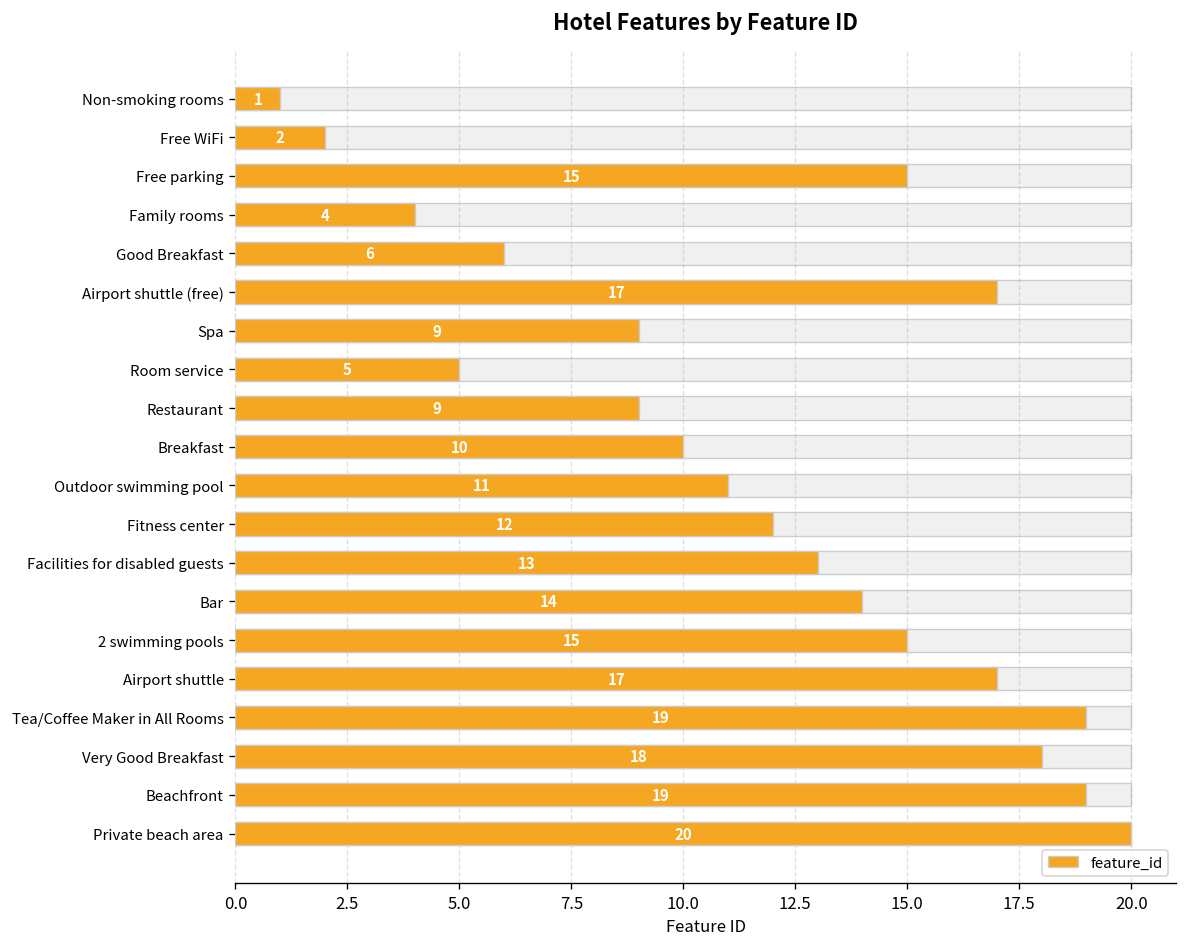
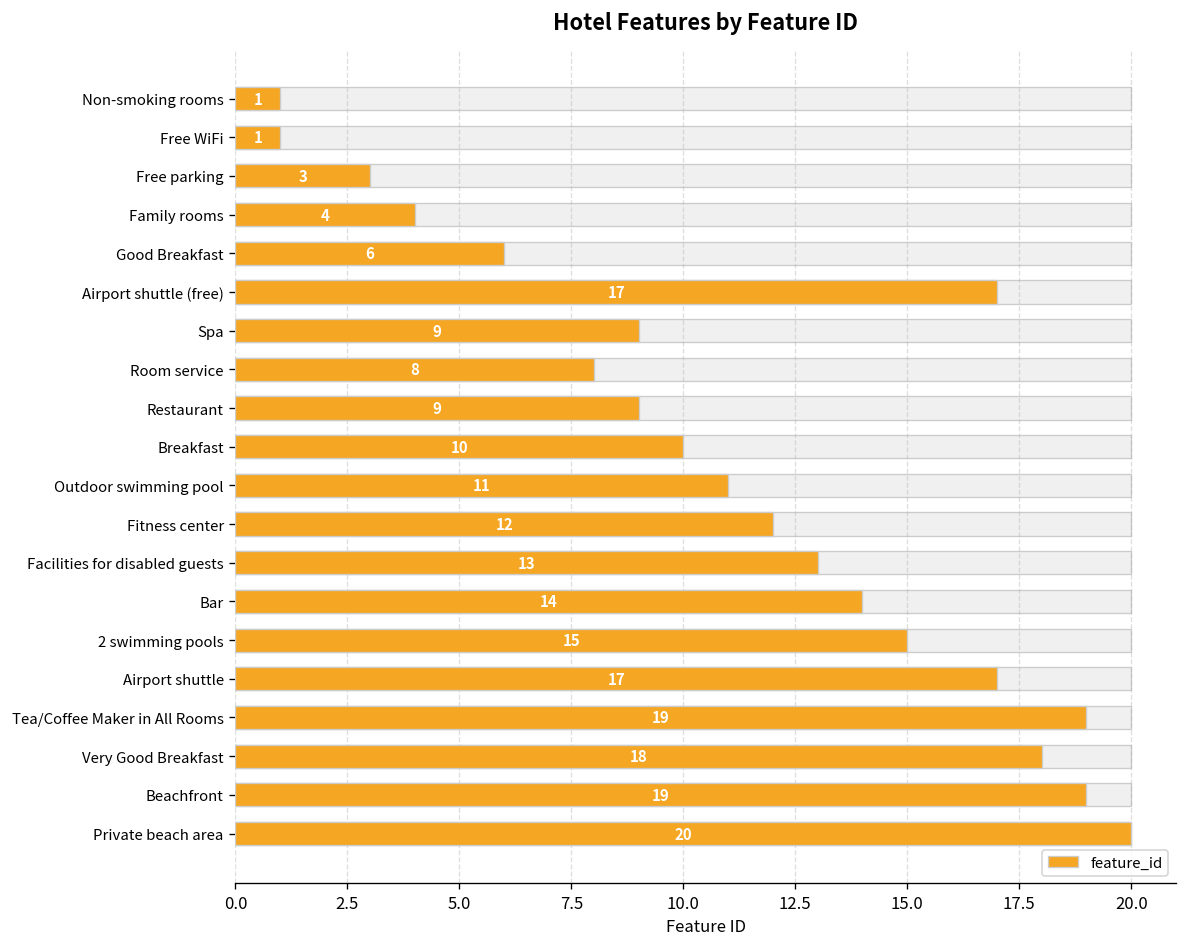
  {
    "feature_id": {
-     "Free WiFi": 2,
-     "Free parking": 15,
-     "Room service": 5,
+     "Free WiFi": 1,
+     "Free parking": 3,
+     "Room service": 8,
      "Private beach area": 20
    }
  }
